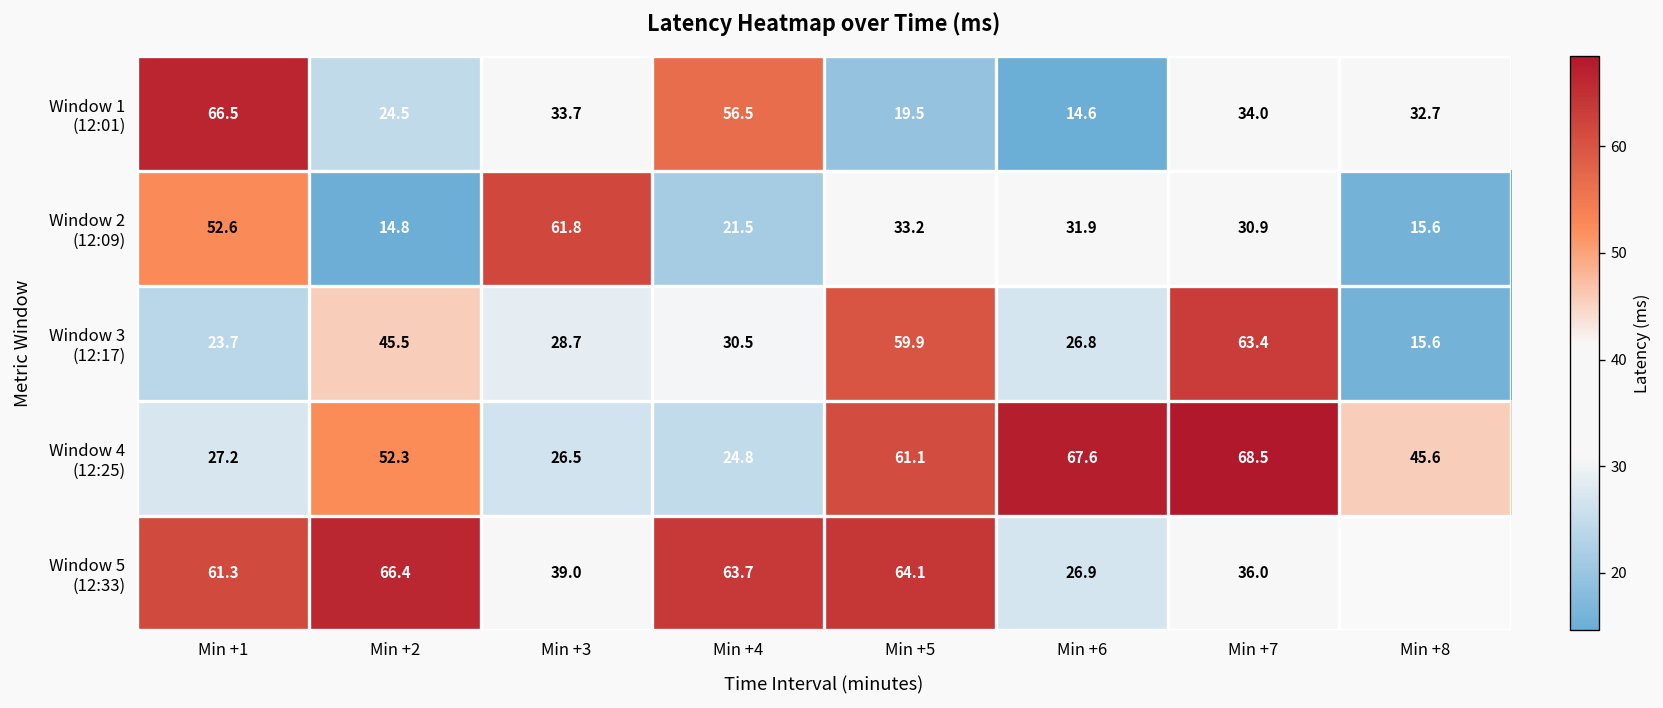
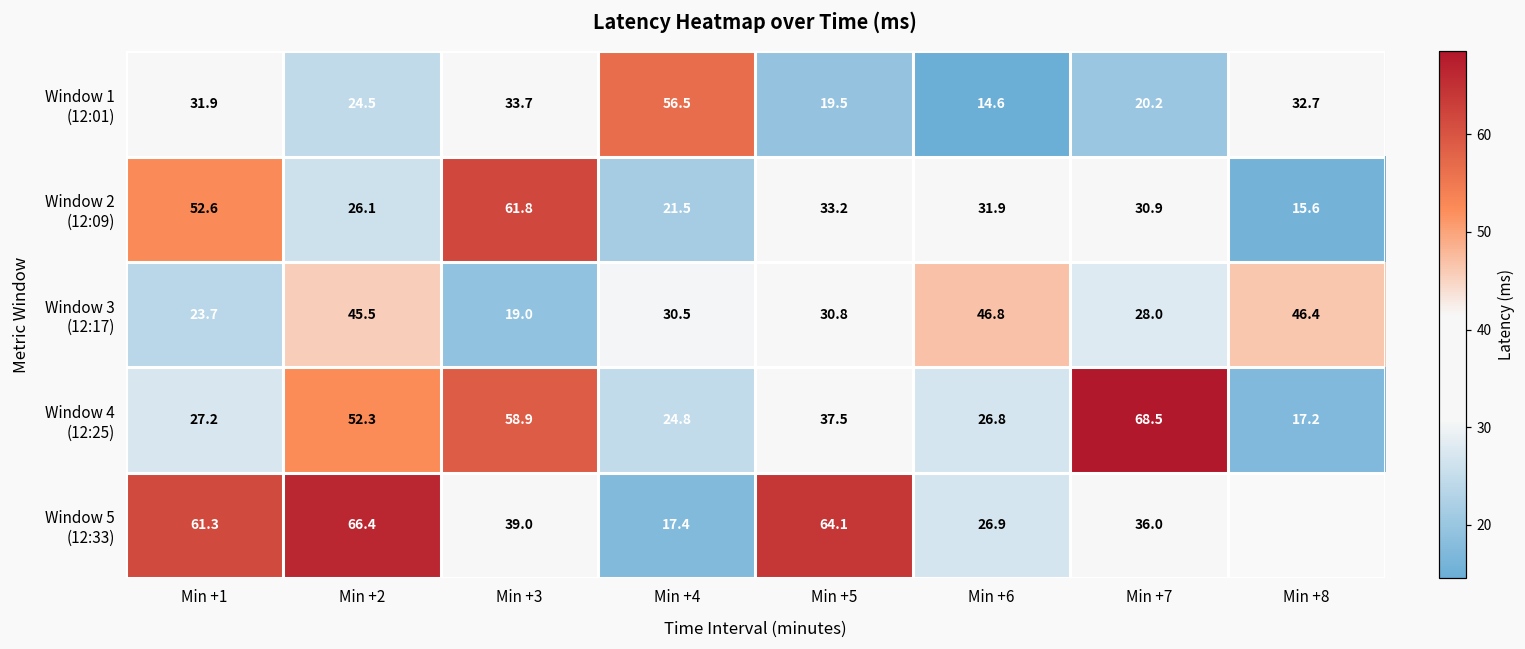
  {
    "Window 1 (12:01)": {
-     "Min +1": 66.5,
+     "Min +1": 31.9,
      "Min +2": 24.5,
      "Min +3": 33.7,
      "Min +4": 56.5,
      "Min +5": 19.5,
      "Min +6": 14.6,
-     "Min +7": 34.0,
+     "Min +7": 20.2,
      "Min +8": 32.7
    },
    "Window 2 (12:09)": {
      "Min +1": 52.6,
-     "Min +2": 14.8,
+     "Min +2": 26.1,
      "Min +3": 61.8,
      "Min +4": 21.5,
      "Min +5": 33.2,
      "Min +6": 31.9,
      "Min +7": 30.9,
      "Min +8": 15.6
    },
    "Window 3 (12:17)": {
      "Min +1": 23.7,
      "Min +2": 45.5,
-     "Min +3": 28.7,
+     "Min +3": 19.0,
      "Min +4": 30.5,
-     "Min +5": 59.9,
-     "Min +6": 26.8,
-     "Min +7": 63.4,
-     "Min +8": 15.6
+     "Min +5": 30.8,
+     "Min +6": 46.8,
+     "Min +7": 28.0,
+     "Min +8": 46.4
    },
    "Window 4 (12:25)": {
      "Min +1": 27.2,
      "Min +2": 52.3,
-     "Min +3": 26.5,
+     "Min +3": 58.9,
      "Min +4": 24.8,
-     "Min +5": 61.1,
-     "Min +6": 67.6,
+     "Min +5": 37.5,
+     "Min +6": 26.8,
      "Min +7": 68.5,
-     "Min +8": 45.6
+     "Min +8": 17.2
    },
    "Window 5 (12:33)": {
      "Min +1": 61.3,
      "Min +2": 66.4,
      "Min +3": 39.0,
-     "Min +4": 63.7,
+     "Min +4": 17.4,
      "Min +5": 64.1,
      "Min +6": 26.9,
      "Min +7": 36.0
    }
  }
